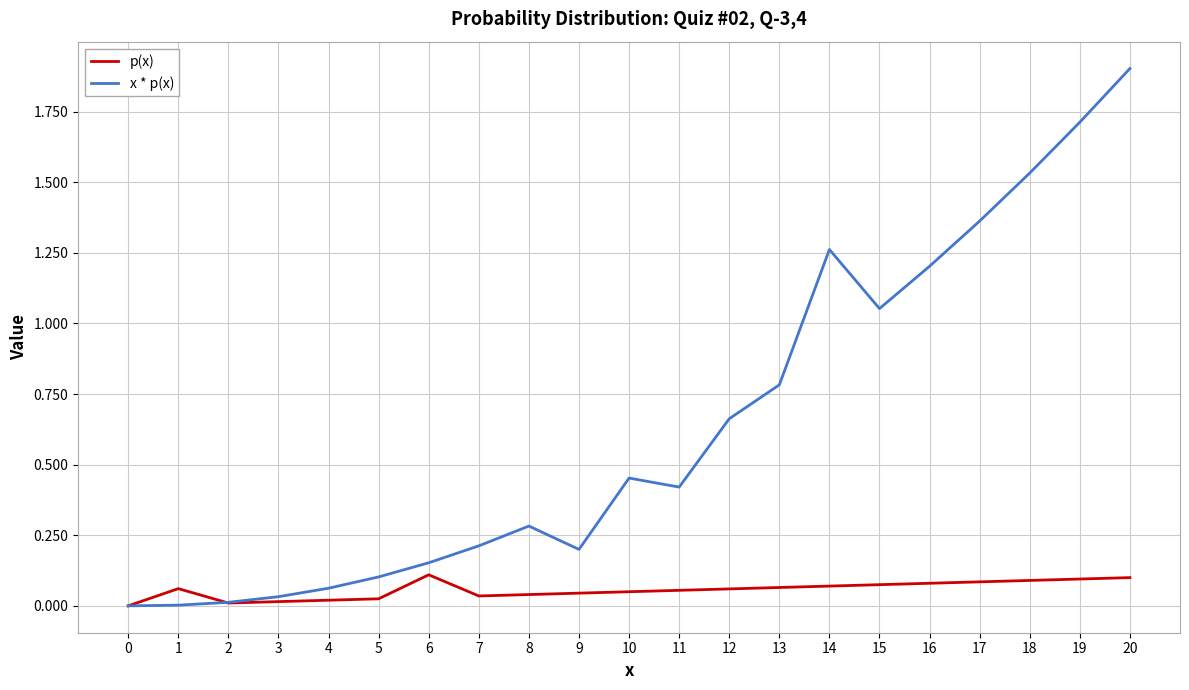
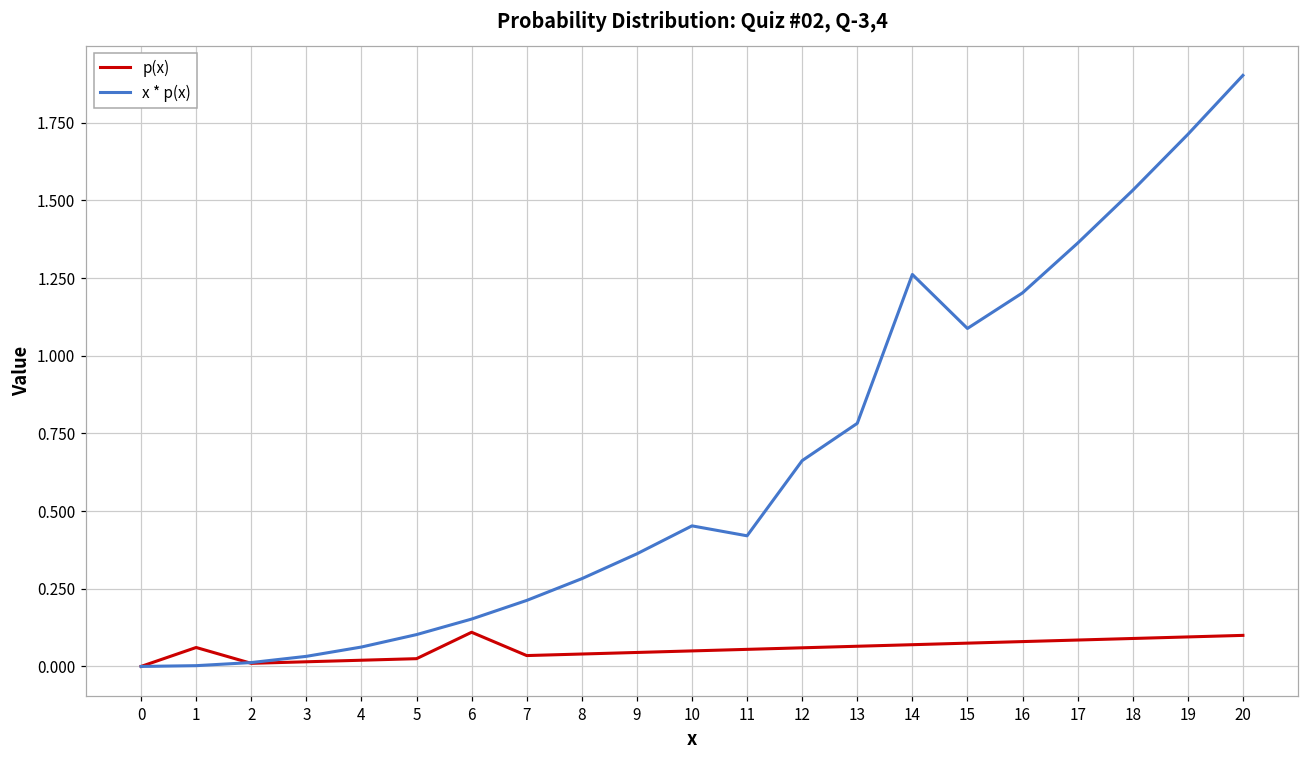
  {
    "p(x)": {
      "1": 0.06,
      "3": 0.02,
      "4": 0.02,
      "5": 0.03,
      "6": 0.11,
      "7": 0.04,
      "8": 0.04,
      "9": 0.05,
      "10": 0.05,
      "11": 0.06,
      "12": 0.06,
      "13": 0.07,
      "14": 0.07,
      "15": 0.08,
      "16": 0.08,
      "17": 0.09,
      "18": 0.09,
      "19": 0.10,
      "20": 0.10
    },
    "x * p(x)": {
      "1": 0.00,
      "3": 0.03,
      "4": 0.06,
      "5": 0.10,
      "6": 0.15,
      "7": 0.21,
      "8": 0.28,
-     "9": 0.20,
+     "9": 0.36,
      "10": 0.45,
      "11": 0.42,
      "12": 0.66,
      "13": 0.78,
      "14": 1.26,
-     "15": 1.05,
+     "15": 1.09,
      "16": 1.20,
      "17": 1.36,
      "18": 1.53,
      "19": 1.71,
      "20": 1.90
    }
  }
